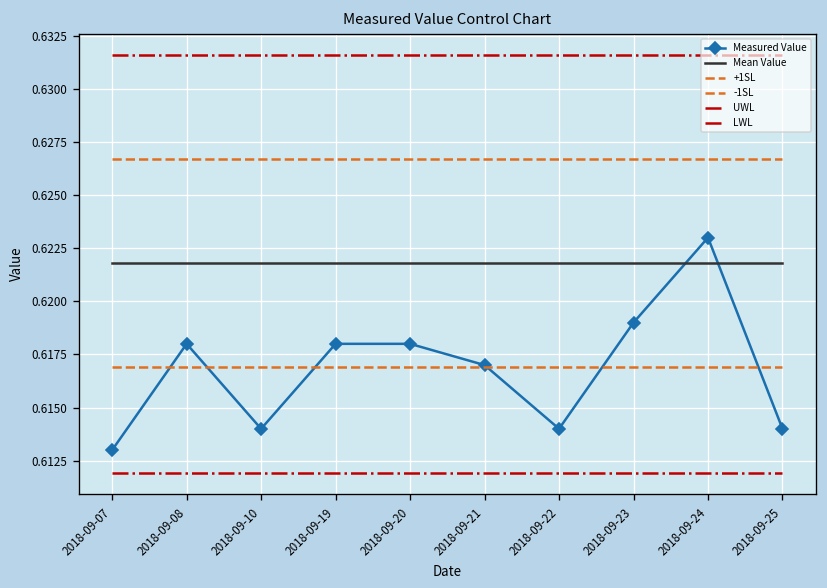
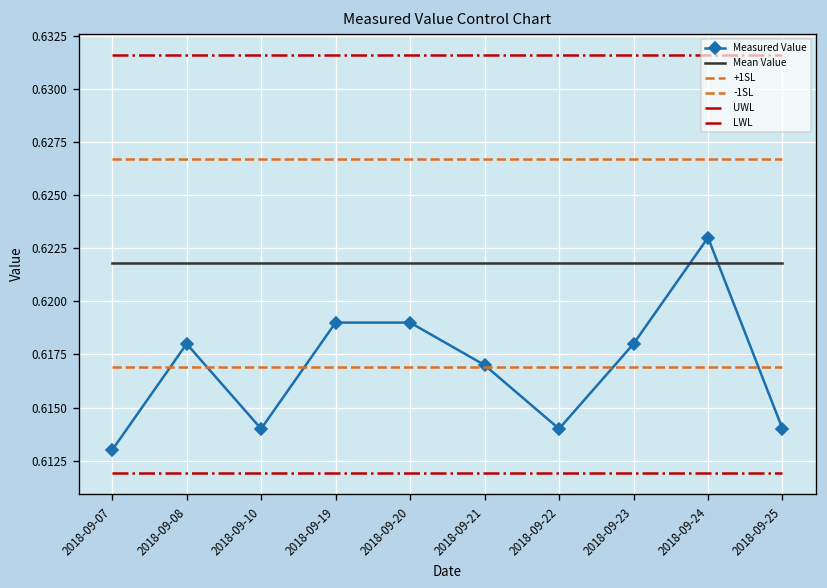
  {
    "Measured Value": {
      "2018-09-07": 0.613,
      "2018-09-08": 0.618,
      "2018-09-10": 0.614,
-     "2018-09-19": 0.618,
-     "2018-09-20": 0.618,
+     "2018-09-19": 0.619,
+     "2018-09-20": 0.619,
      "2018-09-22": 0.614,
-     "2018-09-23": 0.619,
+     "2018-09-23": 0.618,
      "2018-09-24": 0.623,
      "2018-09-25": 0.614
    },
    "Mean Value": {
      "2018-09-07": 0.6218,
      "2018-09-08": 0.6218,
      "2018-09-10": 0.6218,
      "2018-09-19": 0.6218,
      "2018-09-20": 0.6218,
      "2018-09-21": 0.6218,
      "2018-09-22": 0.6218,
      "2018-09-23": 0.6218,
      "2018-09-24": 0.6218,
      "2018-09-25": 0.6218
    }
  }
